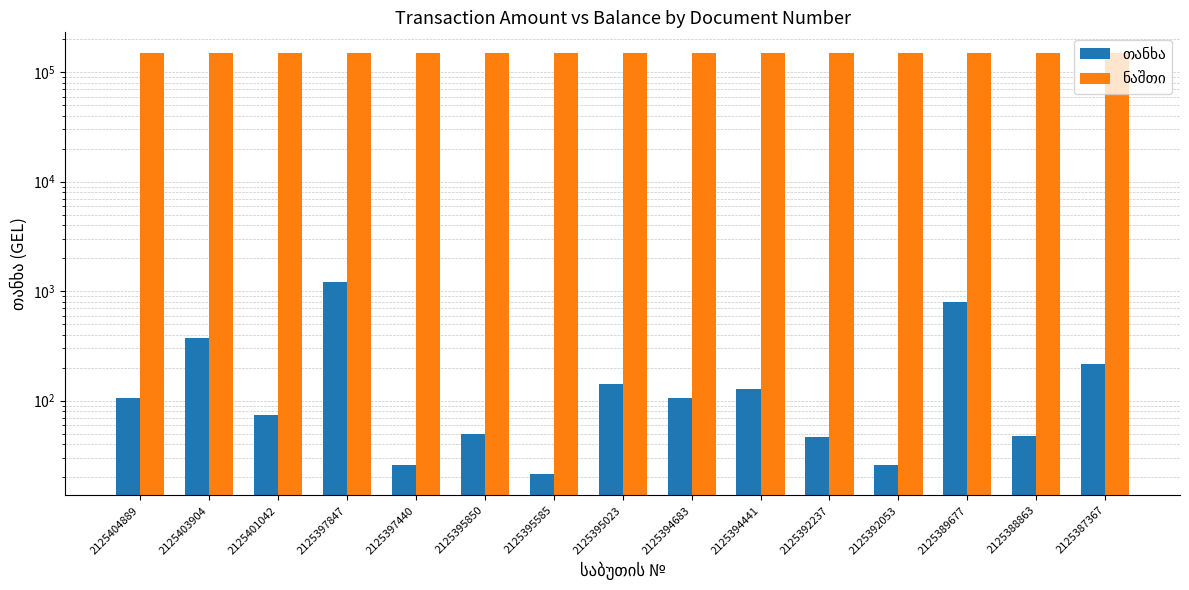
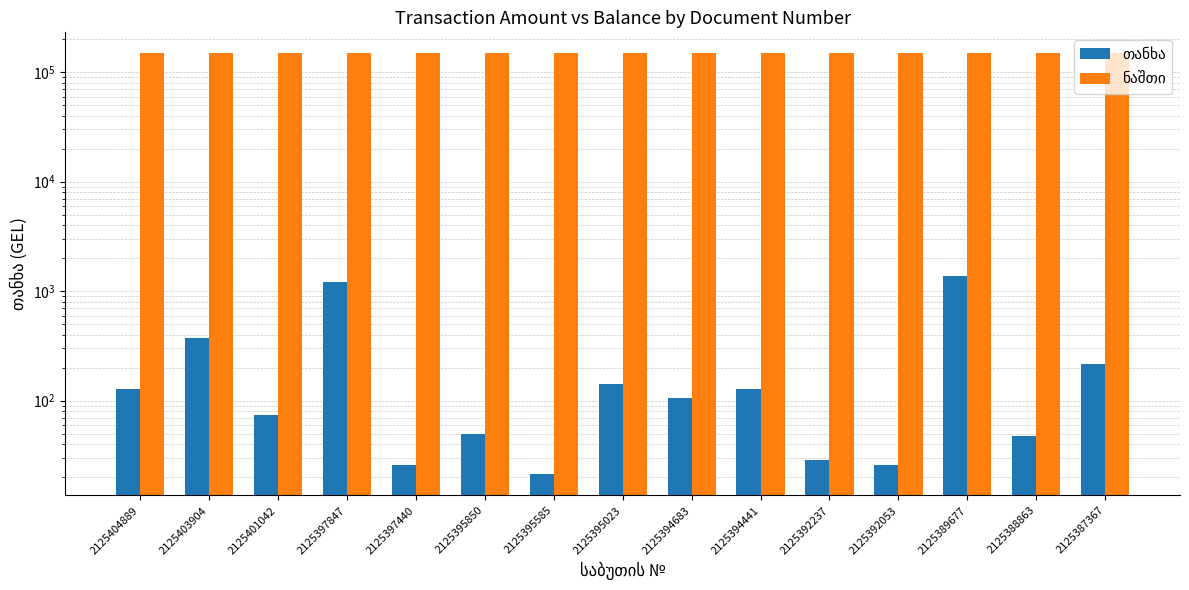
  {
    "თანხა": {
-     "2125404889": 100,
+     "2125404889": 130,
      "2125403904": 380,
      "2125401042": 70,
      "2125397847": 1200,
      "2125397440": 26,
      "2125395850": 50,
      "2125395585": 21,
      "2125395023": 140,
      "2125394683": 110,
      "2125394441": 130,
-     "2125392237": 46,
+     "2125392237": 29,
      "2125392053": 26,
-     "2125389677": 800,
+     "2125389677": 1400,
      "2125388863": 50,
      "2125387367": 220
    },
    "ნაშთი": {
      "2125404889": 150000,
      "2125403904": 150000,
      "2125401042": 150000,
      "2125397847": 150000,
      "2125397440": 150000,
      "2125395850": 150000,
      "2125395585": 150000,
      "2125395023": 150000,
      "2125394683": 150000,
      "2125394441": 150000,
      "2125392237": 150000,
      "2125392053": 150000,
      "2125389677": 150000,
      "2125388863": 150000
    }
  }
